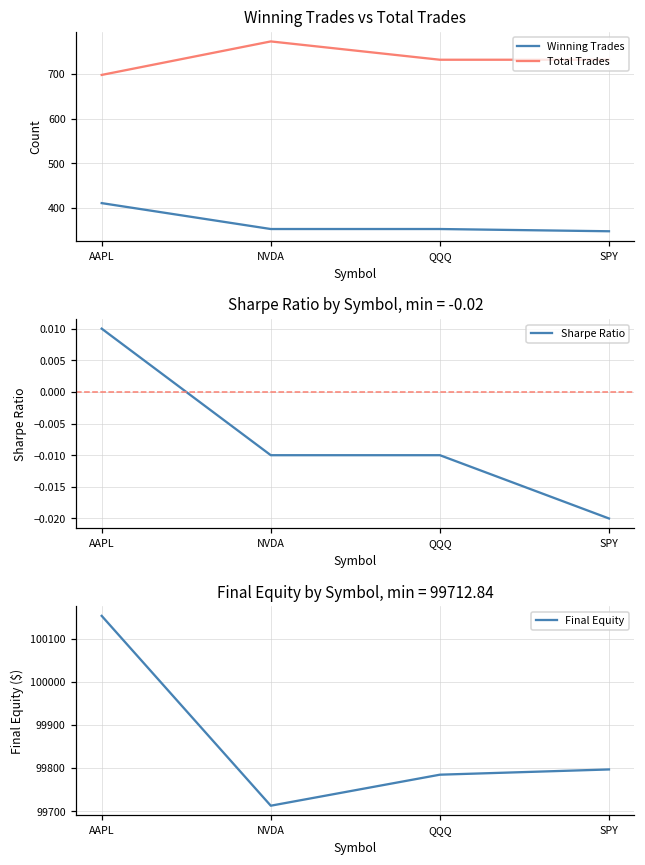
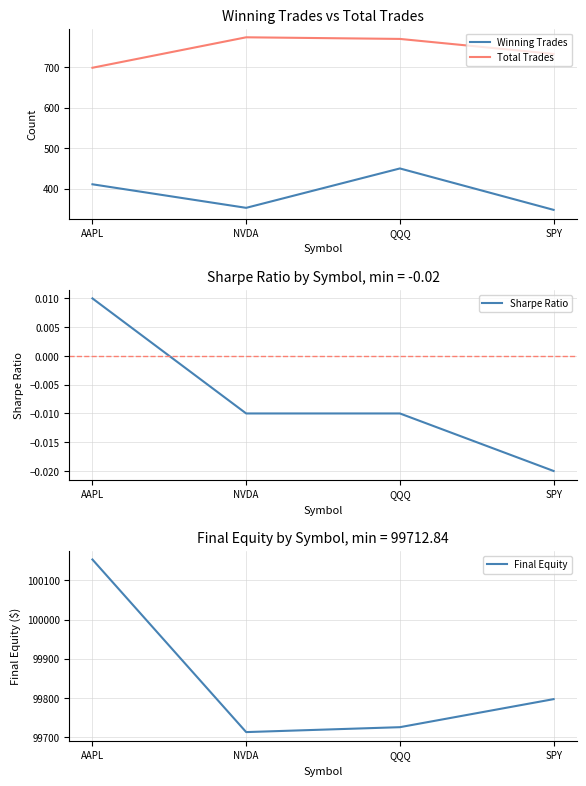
  {
    "Winning Trades vs Total Trades": {
      "Winning Trades": {
        "AAPL": 410,
        "NVDA": 350,
-       "QQQ": 350,
+       "QQQ": 450,
        "SPY": 350
      },
      "Total Trades": {
        "AAPL": 700,
        "NVDA": 770,
-       "QQQ": 730
+       "QQQ": 770
      }
    },
    "Sharpe Ratio by Symbol, min = -0.02": {
      "AAPL": 0.010,
      "NVDA": -0.010,
      "QQQ": -0.010,
      "SPY": -0.020
    },
    "Final Equity by Symbol, min = 99712.84": {
      "AAPL": 100150,
      "NVDA": 99710,
-     "QQQ": 99780,
+     "QQQ": 99730,
      "SPY": 99800
    }
  }
